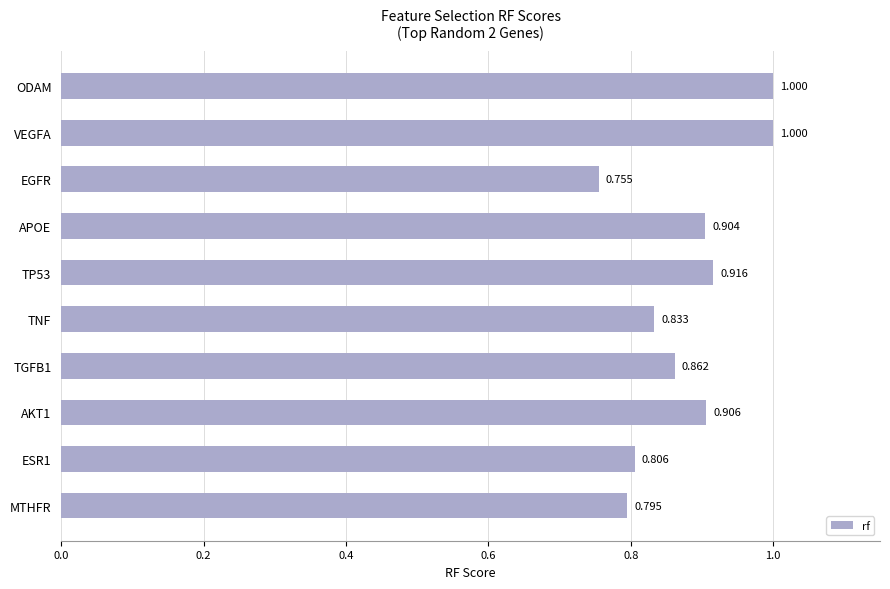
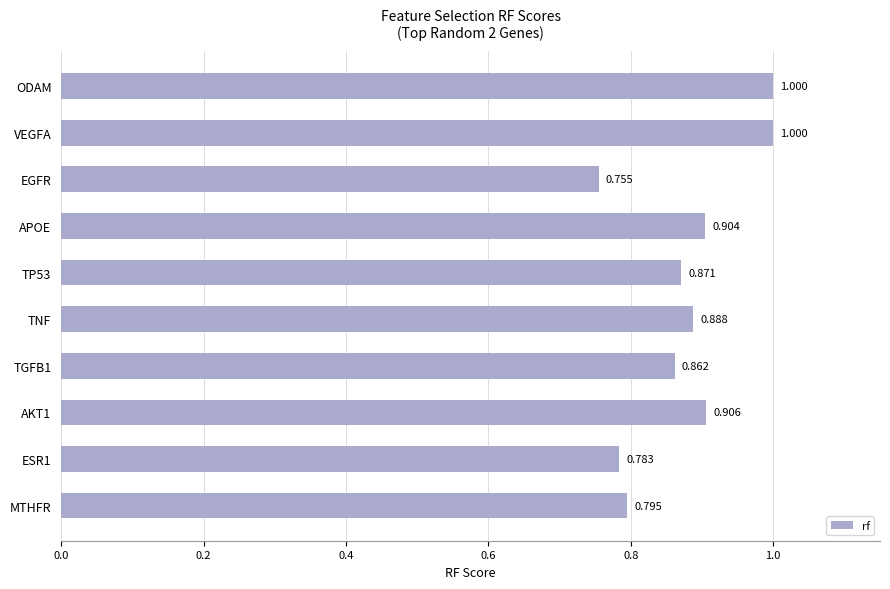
  {
    "ODAM": 1.000,
    "VEGFA": 1.000,
    "EGFR": 0.755,
    "APOE": 0.904,
-   "TP53": 0.916,
-   "TNF": 0.833,
+   "TP53": 0.871,
+   "TNF": 0.888,
    "TGFB1": 0.862,
    "AKT1": 0.906,
-   "ESR1": 0.806,
+   "ESR1": 0.783,
    "MTHFR": 0.795
  }
